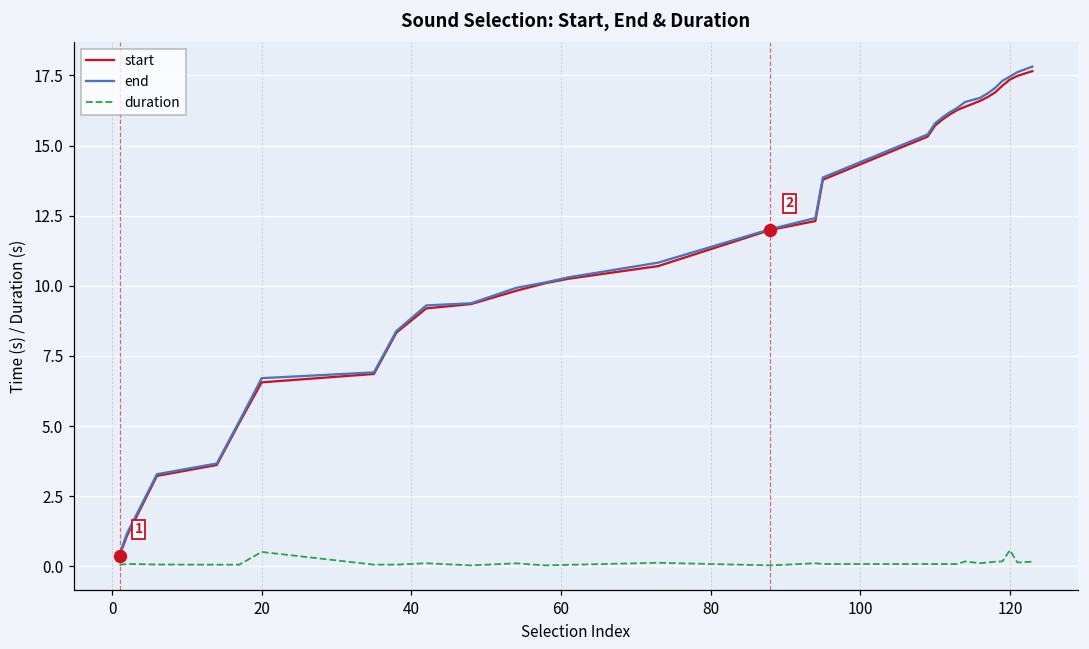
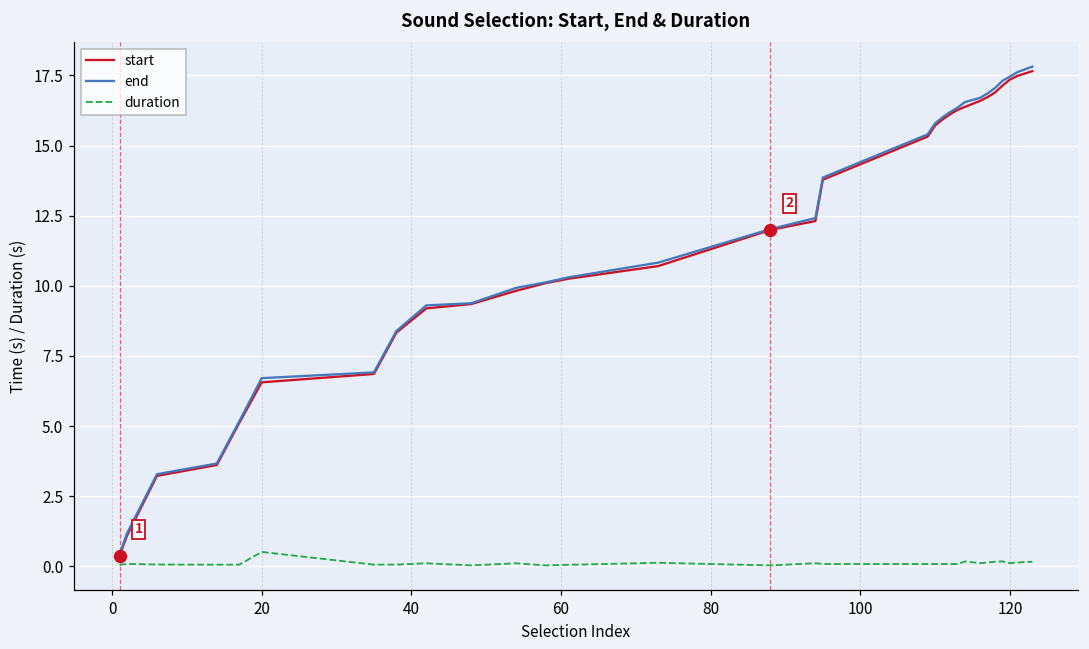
  {
    "end": {
      "20": 6.7,
      "120": 17.5
    },
    "duration": {
      "20": 0.5,
-     "120": 0.6
+     "120": 0.1
    }
  }
